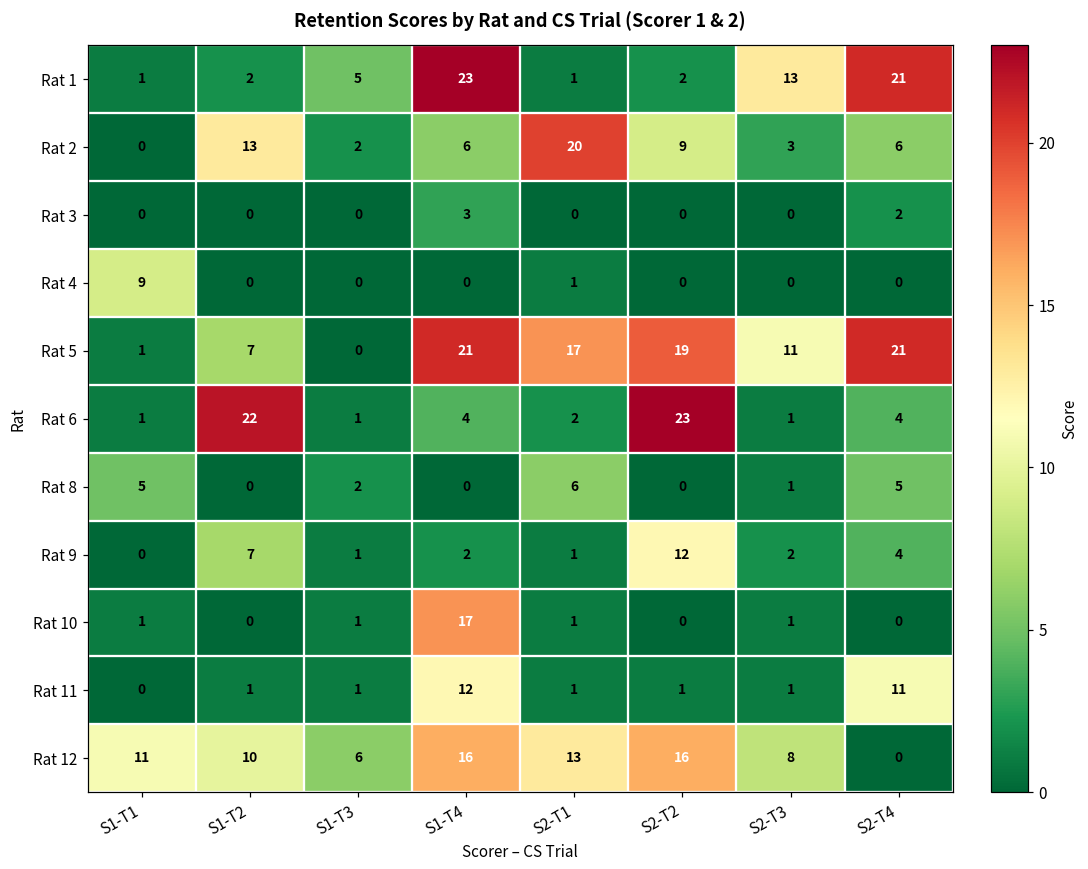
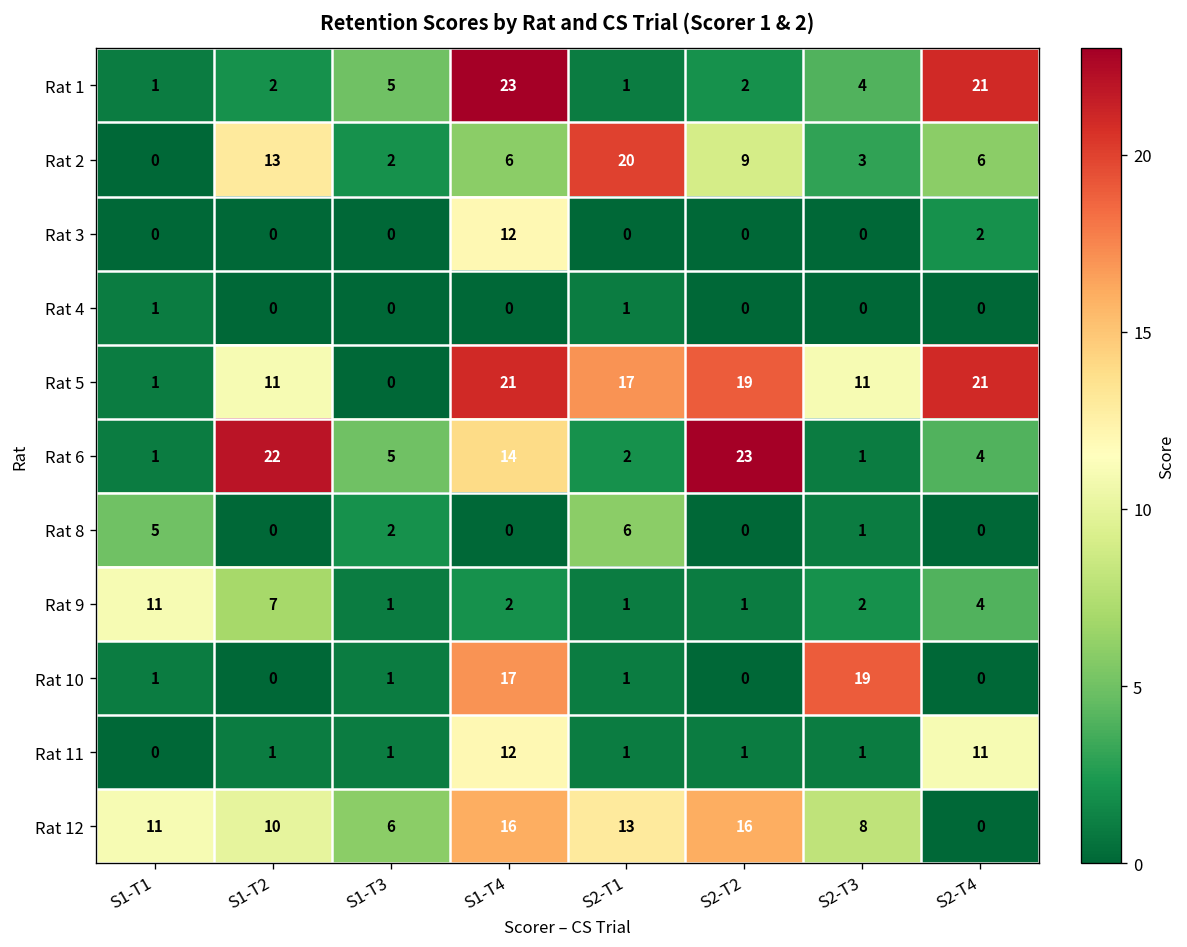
  {
    "Rat 1": {
      "S1-T1": 1,
      "S1-T2": 2,
      "S1-T3": 5,
      "S1-T4": 23,
      "S2-T1": 1,
      "S2-T2": 2,
-     "S2-T3": 13,
+     "S2-T3": 4,
      "S2-T4": 21
    },
    "Rat 2": {
      "S1-T1": 0,
      "S1-T2": 13,
      "S1-T3": 2,
      "S1-T4": 6,
      "S2-T1": 20,
      "S2-T2": 9,
      "S2-T3": 3,
      "S2-T4": 6
    },
    "Rat 3": {
      "S1-T1": 0,
      "S1-T2": 0,
      "S1-T3": 0,
-     "S1-T4": 3,
+     "S1-T4": 12,
      "S2-T1": 0,
      "S2-T2": 0,
      "S2-T3": 0,
      "S2-T4": 2
    },
    "Rat 4": {
-     "S1-T1": 9,
+     "S1-T1": 1,
      "S1-T2": 0,
      "S1-T3": 0,
      "S1-T4": 0,
      "S2-T1": 1,
      "S2-T2": 0,
      "S2-T3": 0,
      "S2-T4": 0
    },
    "Rat 5": {
      "S1-T1": 1,
-     "S1-T2": 7,
+     "S1-T2": 11,
      "S1-T3": 0,
      "S1-T4": 21,
      "S2-T1": 17,
      "S2-T2": 19,
      "S2-T3": 11,
      "S2-T4": 21
    },
    "Rat 6": {
      "S1-T1": 1,
      "S1-T2": 22,
-     "S1-T3": 1,
-     "S1-T4": 4,
+     "S1-T3": 5,
+     "S1-T4": 14,
      "S2-T1": 2,
      "S2-T2": 23,
      "S2-T3": 1,
      "S2-T4": 4
    },
    "Rat 8": {
      "S1-T1": 5,
      "S1-T2": 0,
      "S1-T3": 2,
      "S1-T4": 0,
      "S2-T1": 6,
      "S2-T2": 0,
      "S2-T3": 1,
-     "S2-T4": 5
+     "S2-T4": 0
    },
    "Rat 9": {
-     "S1-T1": 0,
+     "S1-T1": 11,
      "S1-T2": 7,
      "S1-T3": 1,
      "S1-T4": 2,
      "S2-T1": 1,
-     "S2-T2": 12,
+     "S2-T2": 1,
      "S2-T3": 2,
      "S2-T4": 4
    },
    "Rat 10": {
      "S1-T1": 1,
      "S1-T2": 0,
      "S1-T3": 1,
      "S1-T4": 17,
      "S2-T1": 1,
      "S2-T2": 0,
-     "S2-T3": 1,
+     "S2-T3": 19,
      "S2-T4": 0
    },
    "Rat 11": {
      "S1-T1": 0,
      "S1-T2": 1,
      "S1-T3": 1,
      "S1-T4": 12,
      "S2-T1": 1,
      "S2-T2": 1,
      "S2-T3": 1,
      "S2-T4": 11
    },
    "Rat 12": {
      "S1-T1": 11,
      "S1-T2": 10,
      "S1-T3": 6,
      "S1-T4": 16,
      "S2-T1": 13,
      "S2-T2": 16,
      "S2-T3": 8,
      "S2-T4": 0
    }
  }
